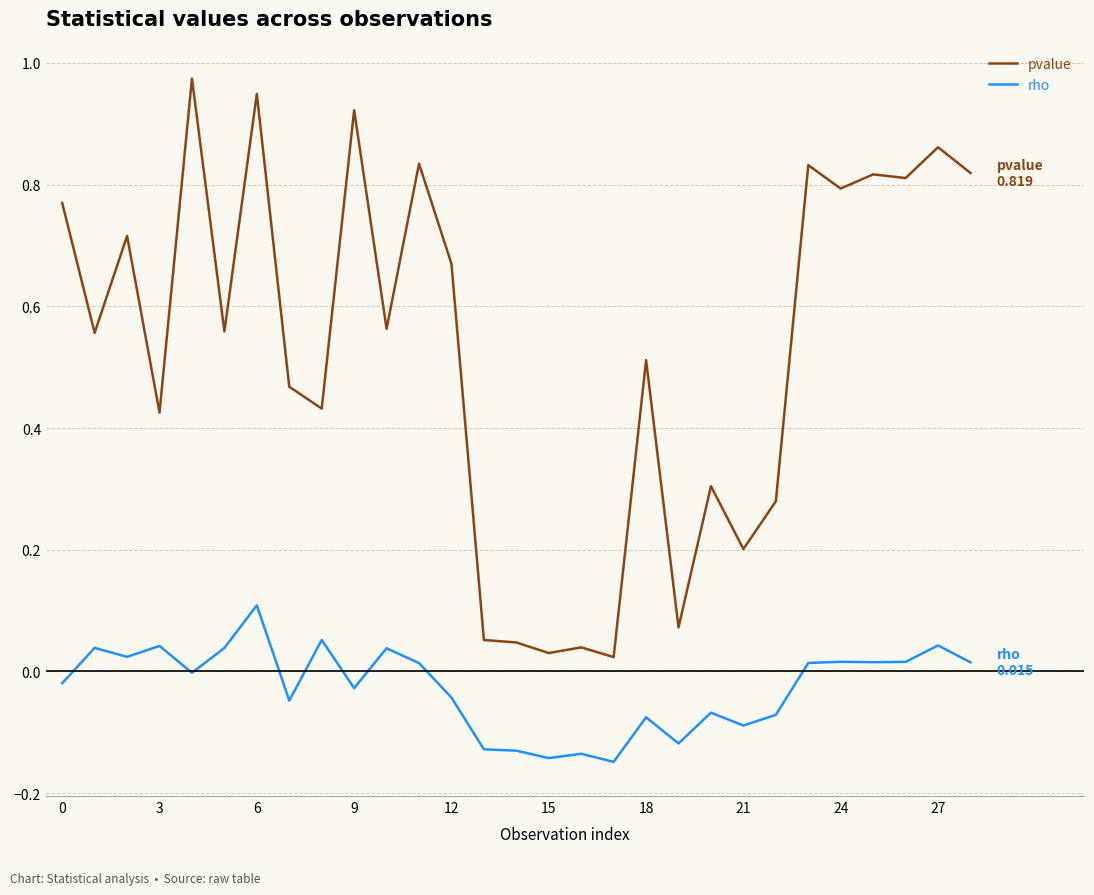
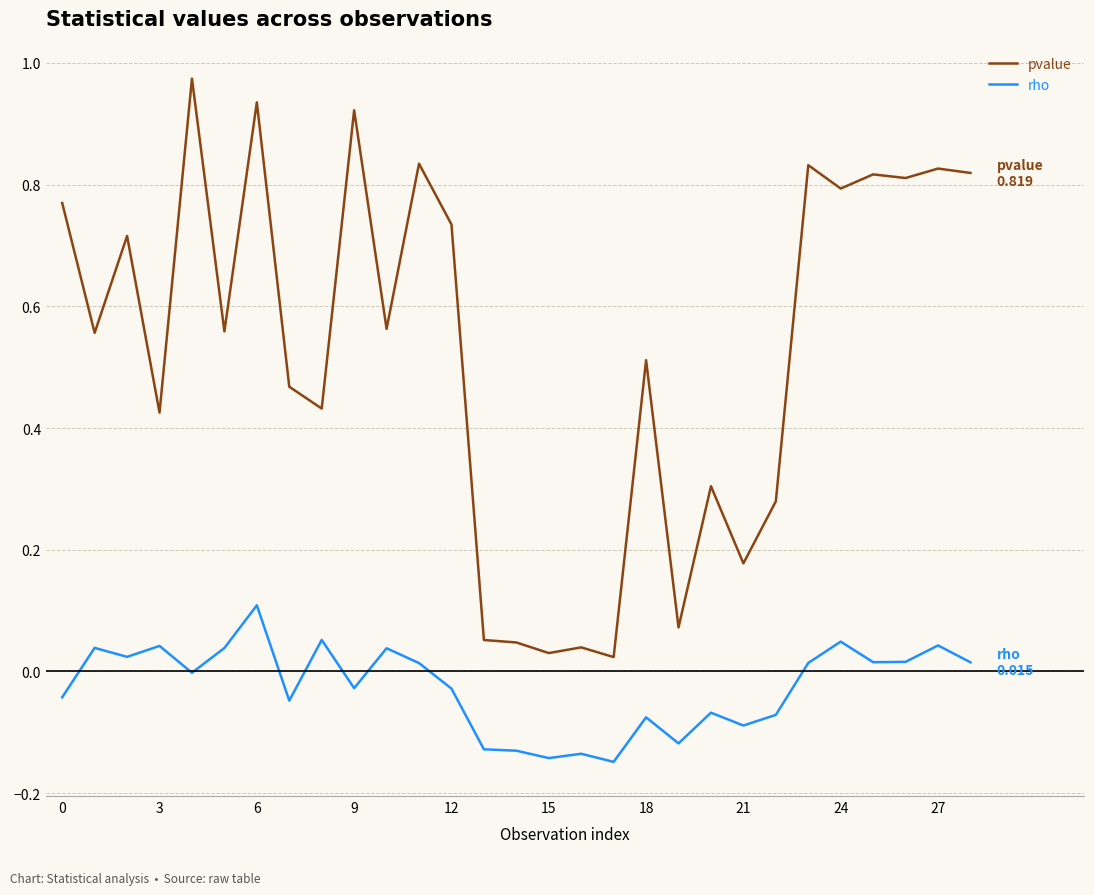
  {
    "pvalue": {
      "0": 0.77,
      "3": 0.43,
-     "6": 0.95,
+     "6": 0.94,
      "9": 0.92,
-     "12": 0.67,
+     "12": 0.73,
      "15": 0.03,
      "18": 0.51,
-     "21": 0.20,
+     "21": 0.18,
      "24": 0.79,
-     "27": 0.86
+     "27": 0.83
    },
    "rho": {
-     "0": -0.02,
+     "0": -0.04,
      "3": 0.04,
      "6": 0.11,
      "9": -0.03,
-     "12": -0.04,
+     "12": -0.03,
      "15": -0.14,
      "18": -0.08,
      "21": -0.09,
-     "24": 0.02,
+     "24": 0.05,
      "27": 0.04
    }
  }
